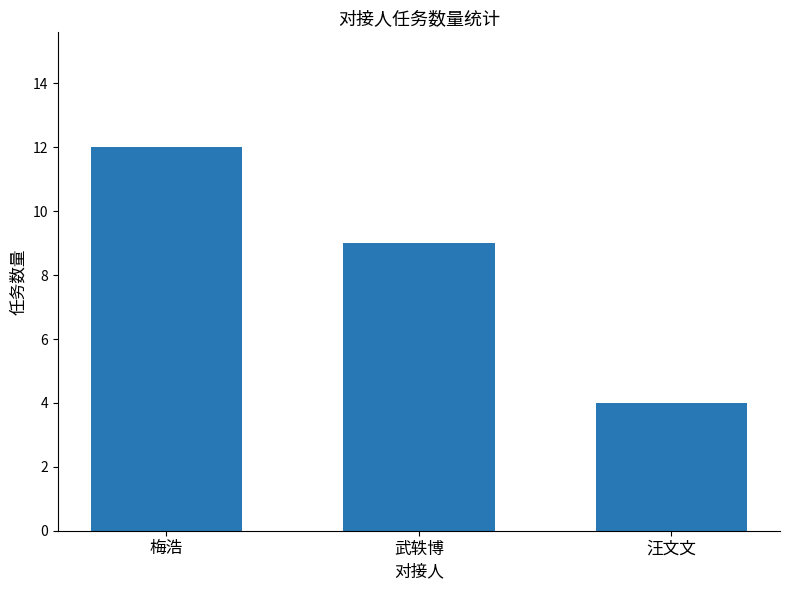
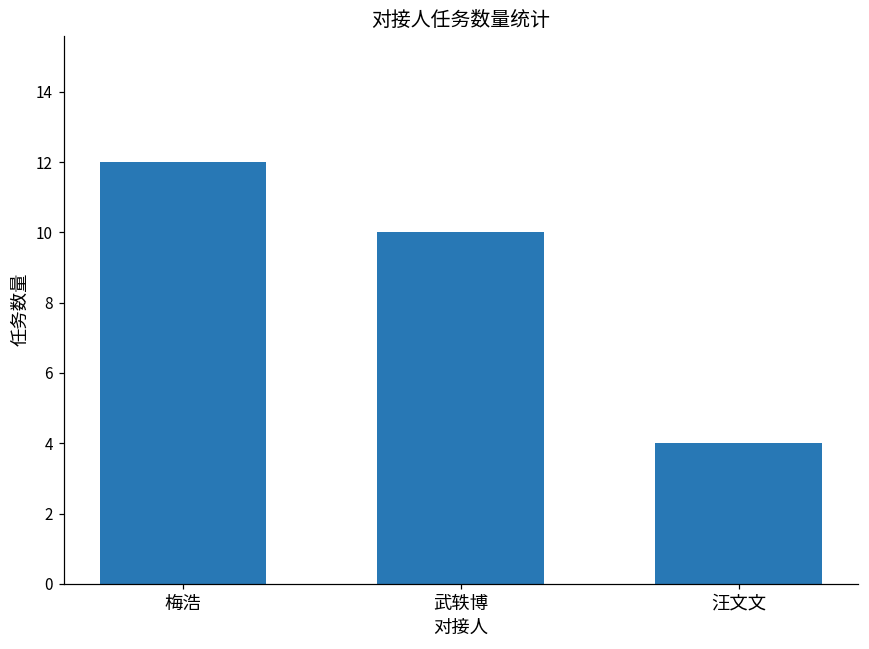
  {
    "梅浩": 12,
-   "武轶博": 9,
+   "武轶博": 10,
    "汪文文": 4
  }
